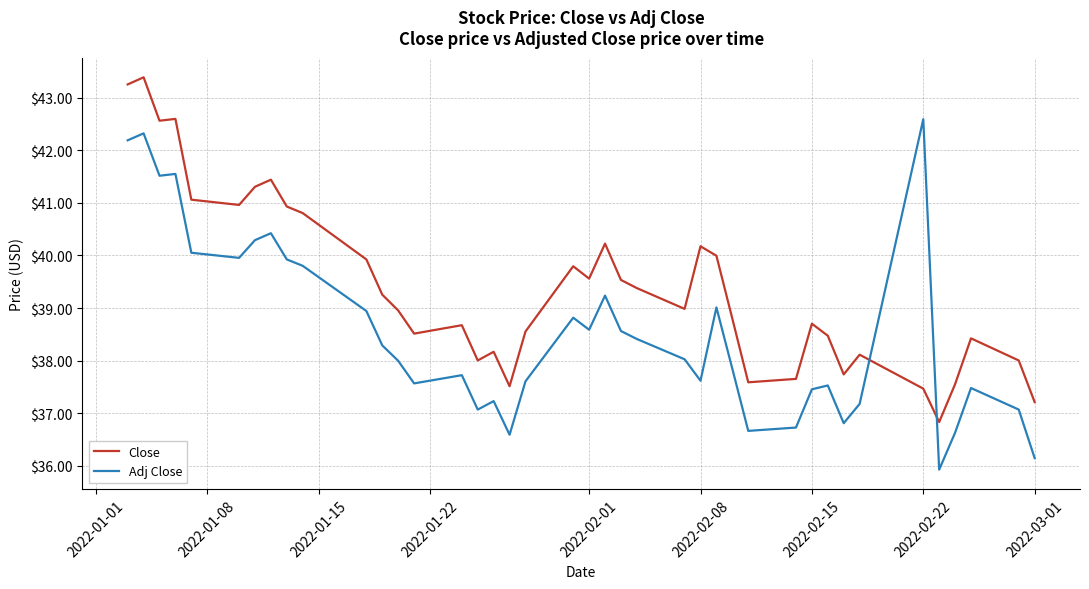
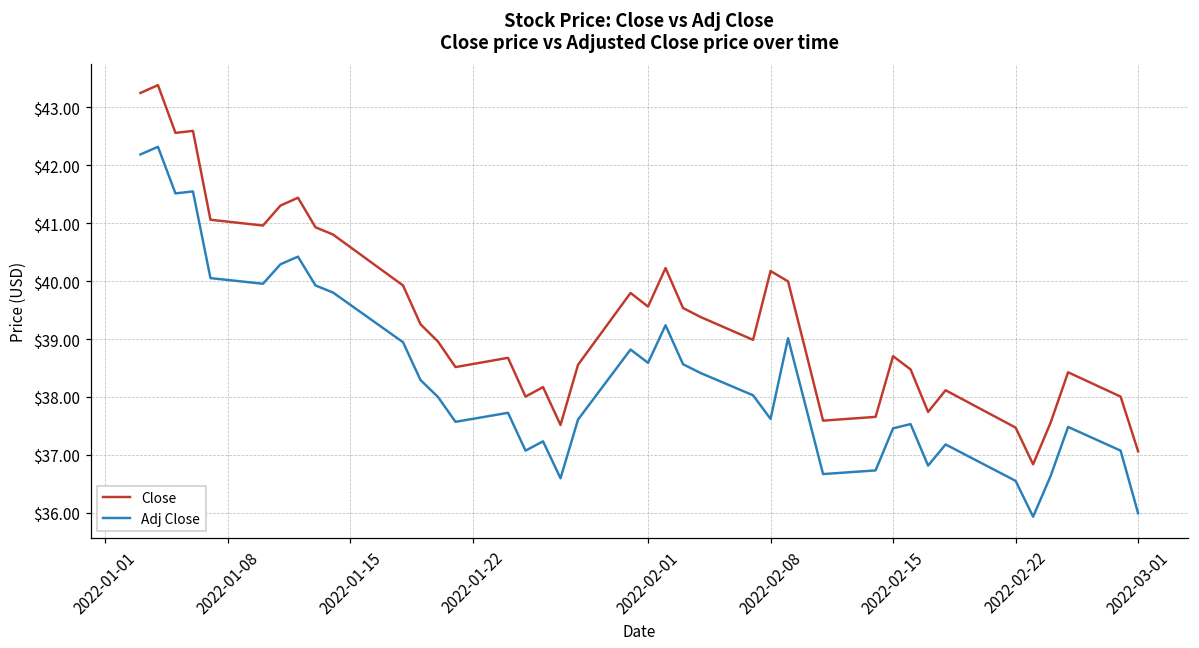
  {
    "Close": {
      "2022-02-01": "$39.6",
      "2022-02-08": "$40.2",
      "2022-02-15": "$38.7",
      "2022-02-22": "$37.5",
-     "2022-03-01": "$37.2"
+     "2022-03-01": "$37.1"
    },
    "Adj Close": {
      "2022-02-01": "$38.6",
      "2022-02-08": "$37.6",
      "2022-02-15": "$37.5",
-     "2022-02-22": "$42.6",
-     "2022-03-01": "$36.2"
+     "2022-02-22": "$36.5",
+     "2022-03-01": "$36.0"
    }
  }
